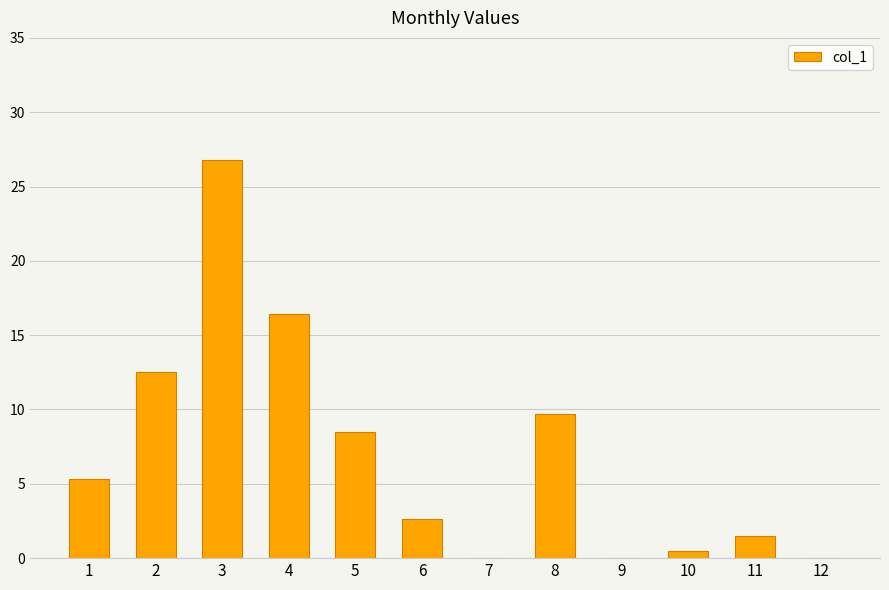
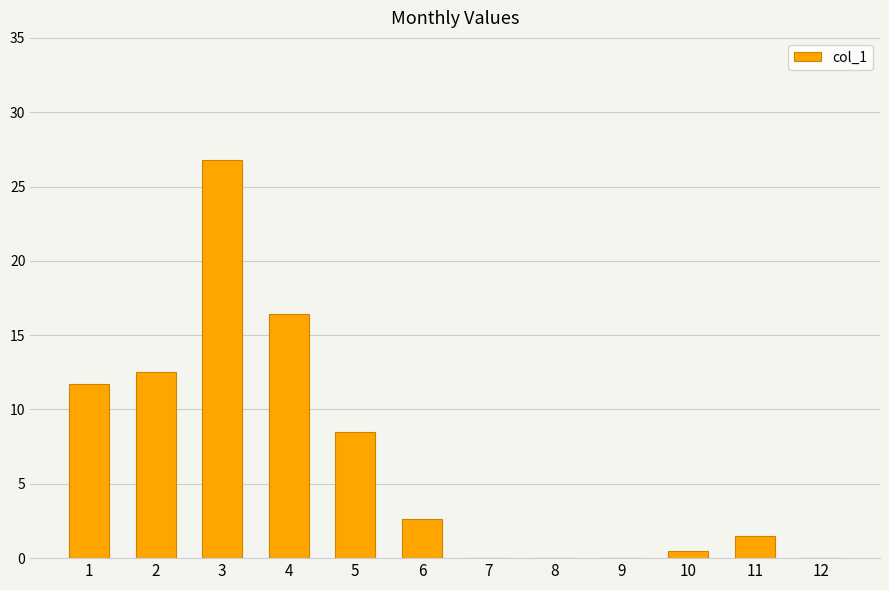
  {
-   "1": 5.3,
+   "1": 11.7,
    "2": 12.5,
    "3": 26.8,
    "4": 16.5,
    "5": 8.5,
    "6": 2.6,
    "7": 0.0,
-   "8": 9.7,
+   "8": 0.0,
    "9": 0.0,
    "10": 0.5,
    "11": 1.5,
    "12": 0.0
  }
